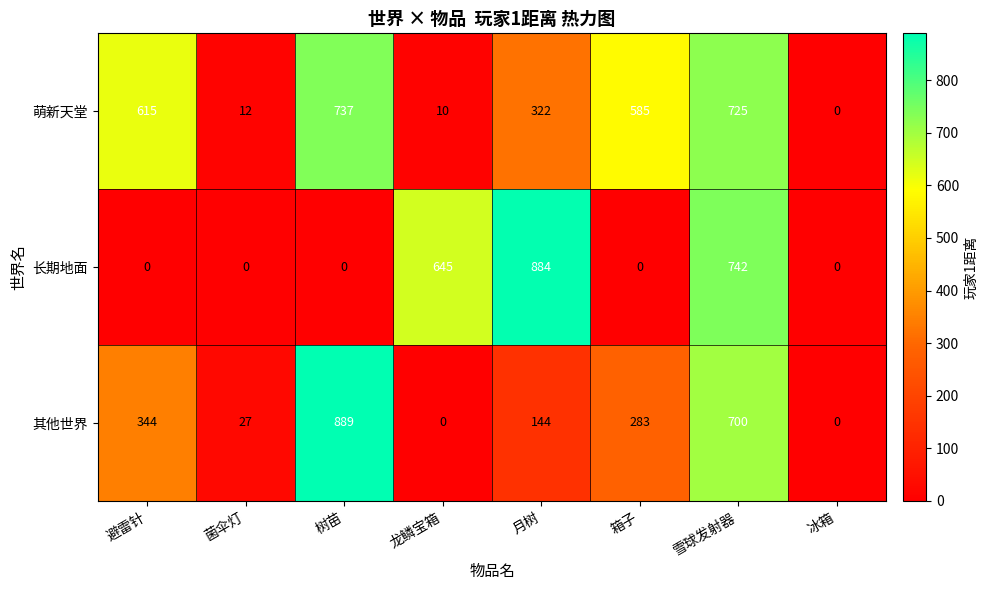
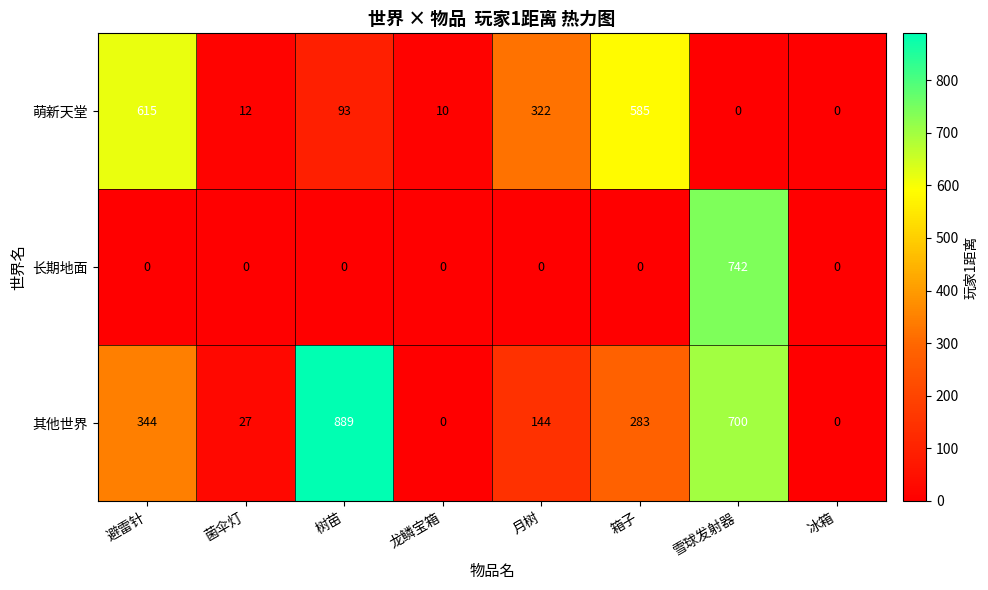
  {
    "萌新天堂": {
      "避雷针": 615,
      "菌伞灯": 12,
-     "树苗": 737,
+     "树苗": 93,
      "龙鳞宝箱": 10,
      "月树": 322,
      "箱子": 585,
-     "雪球发射器": 725,
+     "雪球发射器": 0,
      "冰箱": 0
    },
    "长期地面": {
      "避雷针": 0,
      "菌伞灯": 0,
      "树苗": 0,
-     "龙鳞宝箱": 645,
-     "月树": 884,
+     "龙鳞宝箱": 0,
+     "月树": 0,
      "箱子": 0,
      "雪球发射器": 742,
      "冰箱": 0
    },
    "其他世界": {
      "避雷针": 344,
      "菌伞灯": 27,
      "树苗": 889,
      "龙鳞宝箱": 0,
      "月树": 144,
      "箱子": 283,
      "雪球发射器": 700,
      "冰箱": 0
    }
  }
